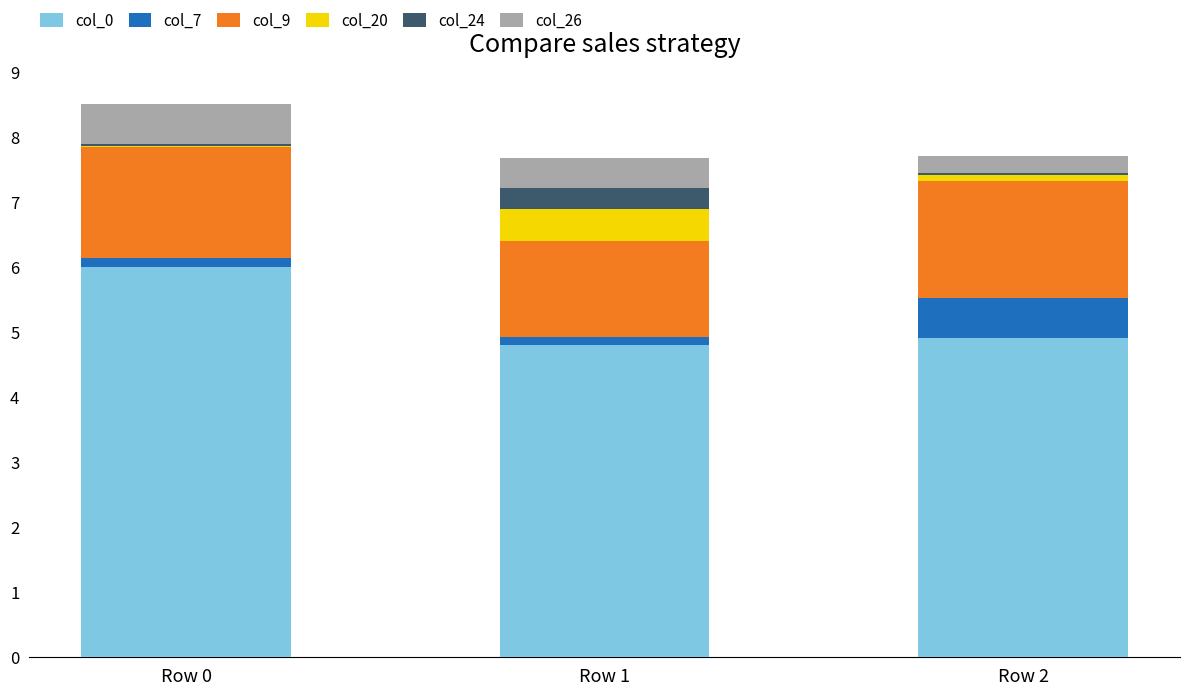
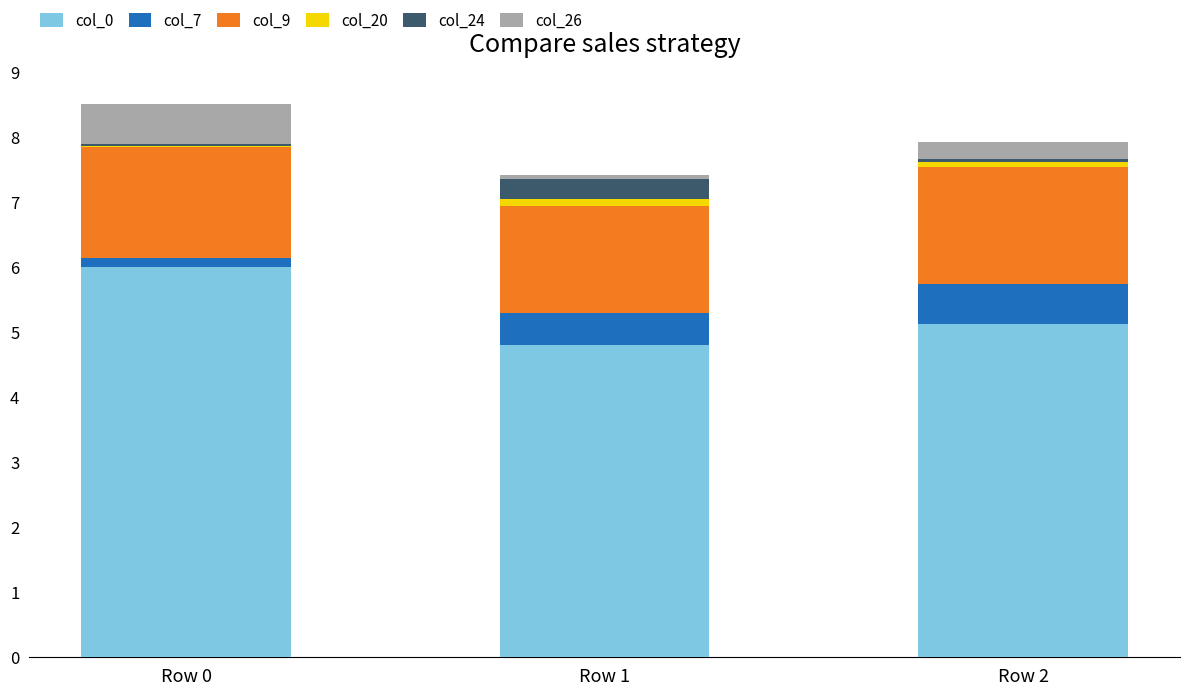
  {
    "col_0": {
      "Row 0": 6.0,
      "Row 1": 4.8,
-     "Row 2": 4.9
+     "Row 2": 5.1
    },
    "col_7": {
      "Row 0": 0.1,
-     "Row 1": 0.1,
+     "Row 1": 0.5,
      "Row 2": 0.6
    },
    "col_9": {
      "Row 0": 1.7,
-     "Row 1": 1.5,
+     "Row 1": 1.6,
      "Row 2": 1.8
    },
    "col_20": {
-     "Row 1": 0.5,
+     "Row 1": 0.1,
      "Row 2": 0.1
    },
    "col_24": {
      "Row 0": 0.0,
      "Row 1": 0.3,
      "Row 2": 0.0
    },
    "col_26": {
      "Row 0": 0.6,
-     "Row 1": 0.5,
+     "Row 1": 0.1,
      "Row 2": 0.3
    }
  }
